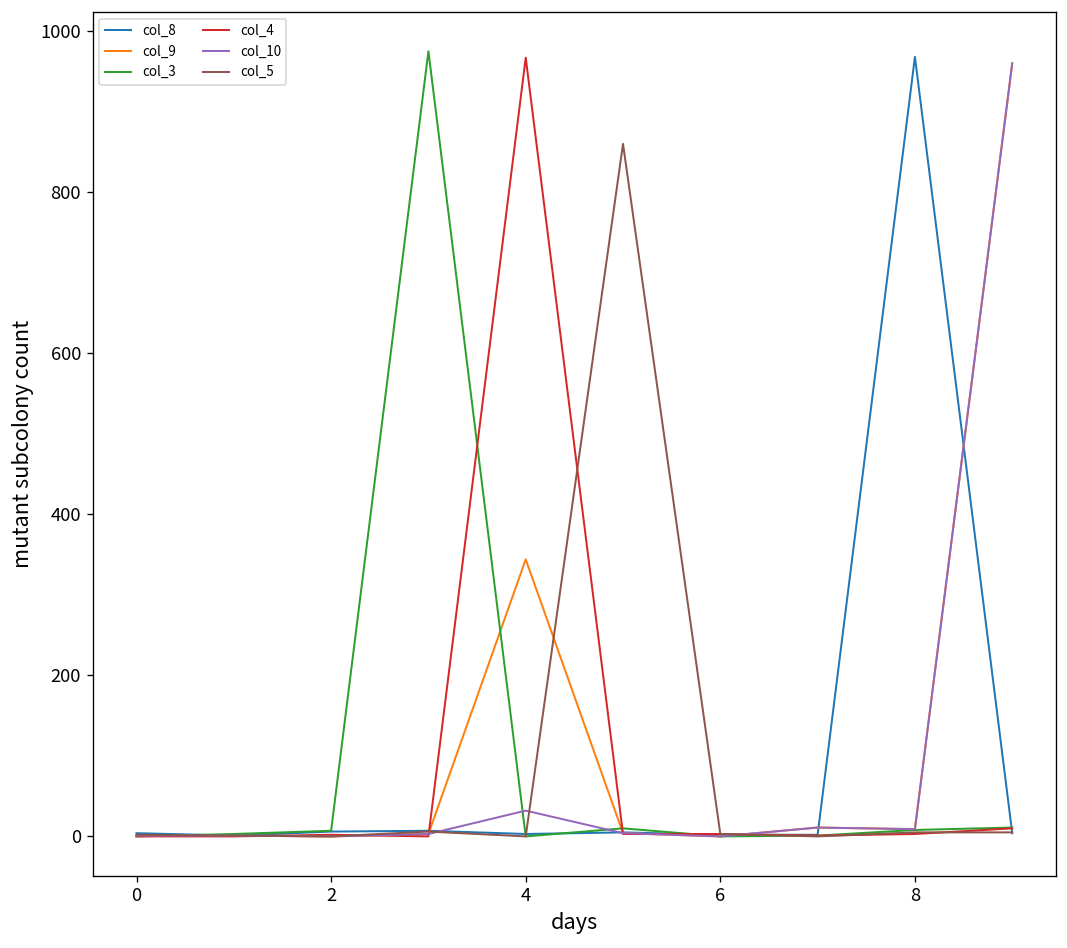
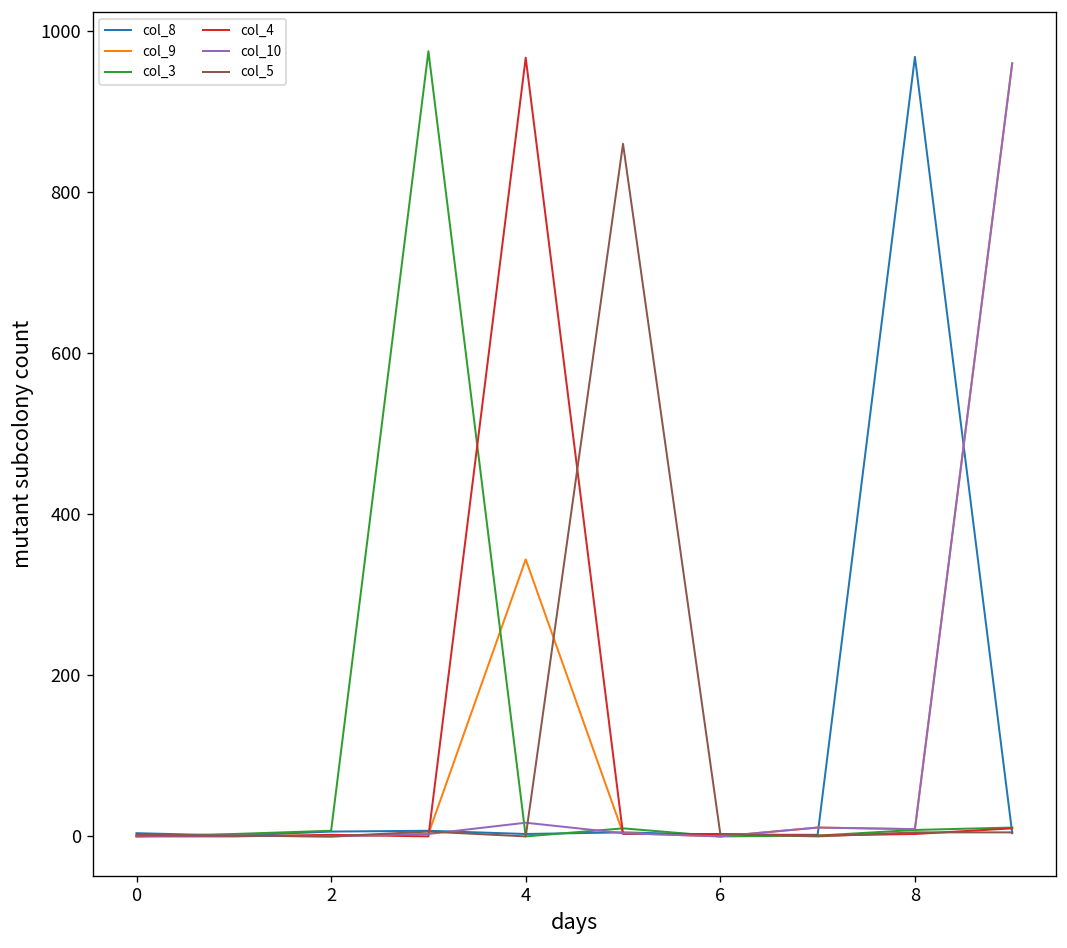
  {
    "col_8": {
      "8": 970
    },
    "col_9": {
      "4": 340
    },
    "col_4": {
      "4": 970
    },
    "col_10": {
-     "4": 30
+     "4": 20
    }
  }
